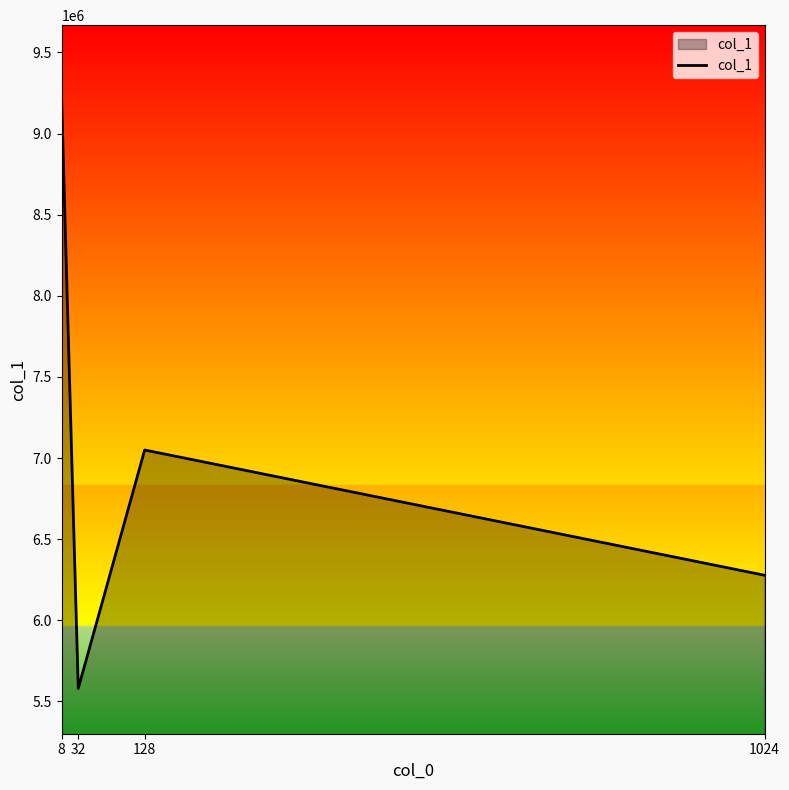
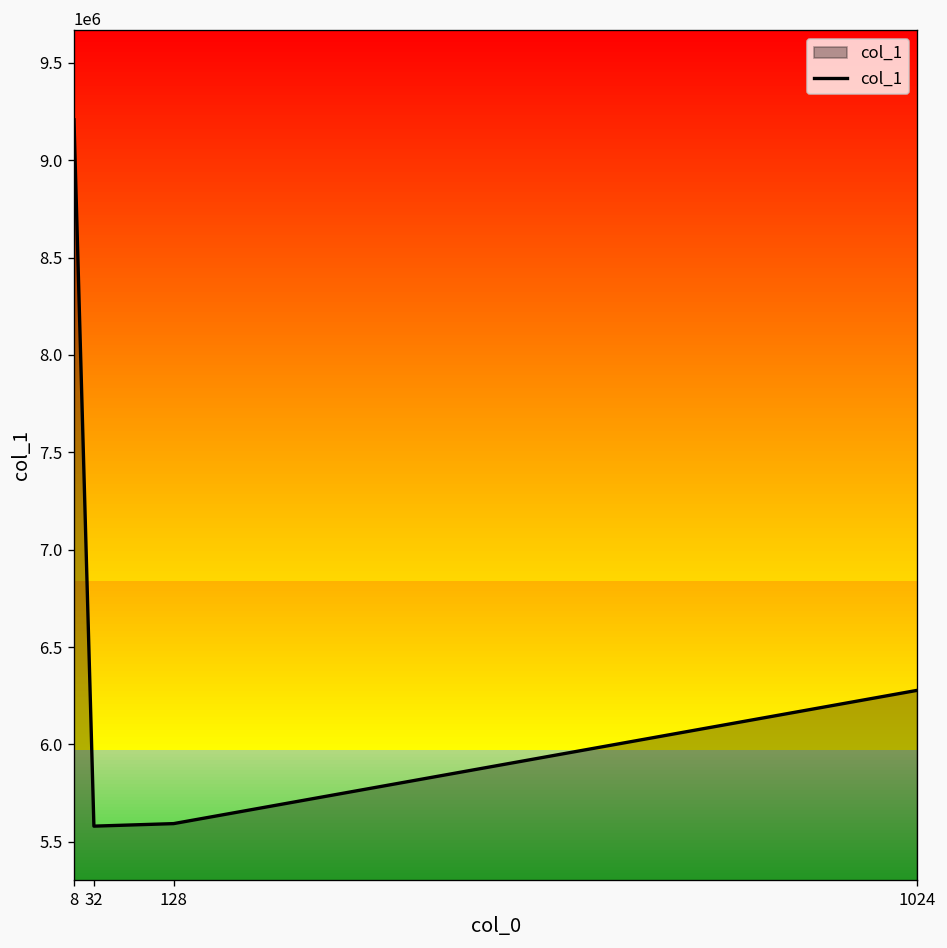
  {
    "8": 9210000,
    "32": 5580000,
-   "128": 7050000,
+   "128": 5590000,
    "1024": 6280000
  }
